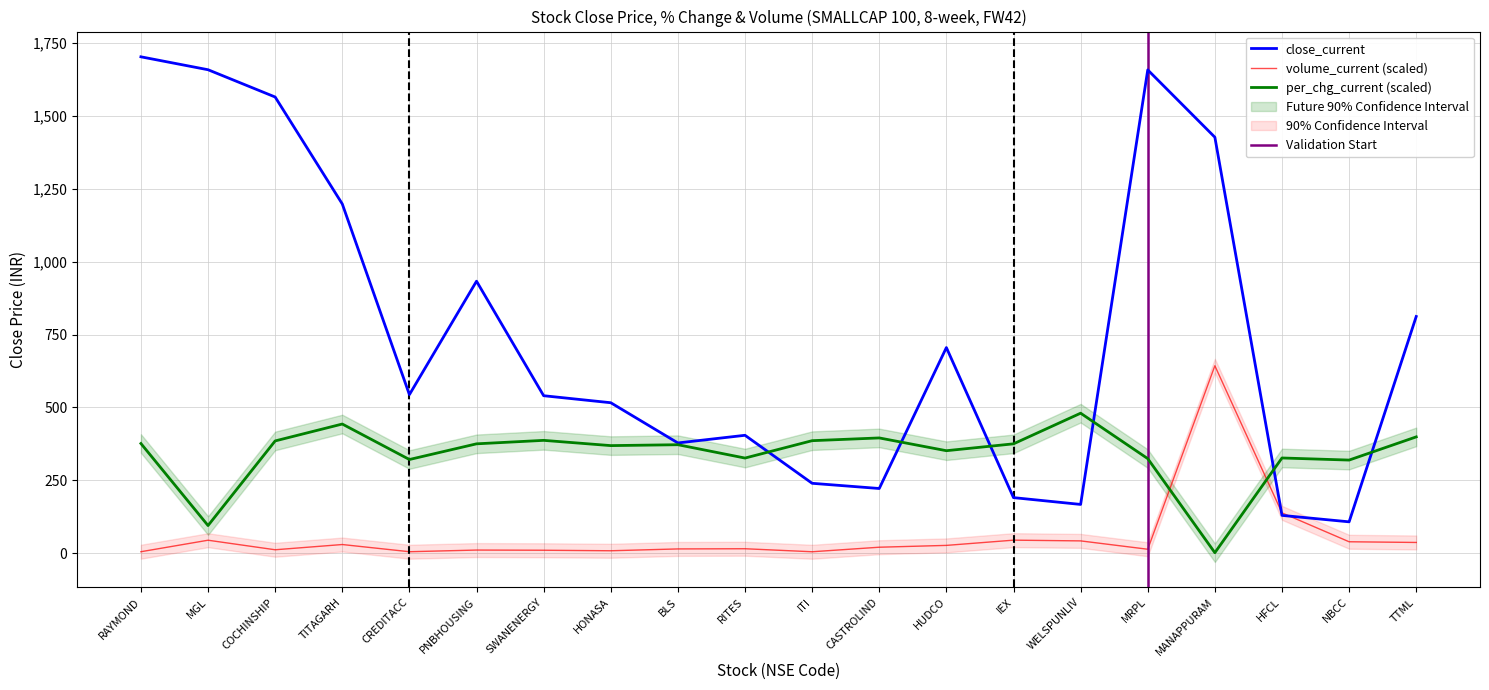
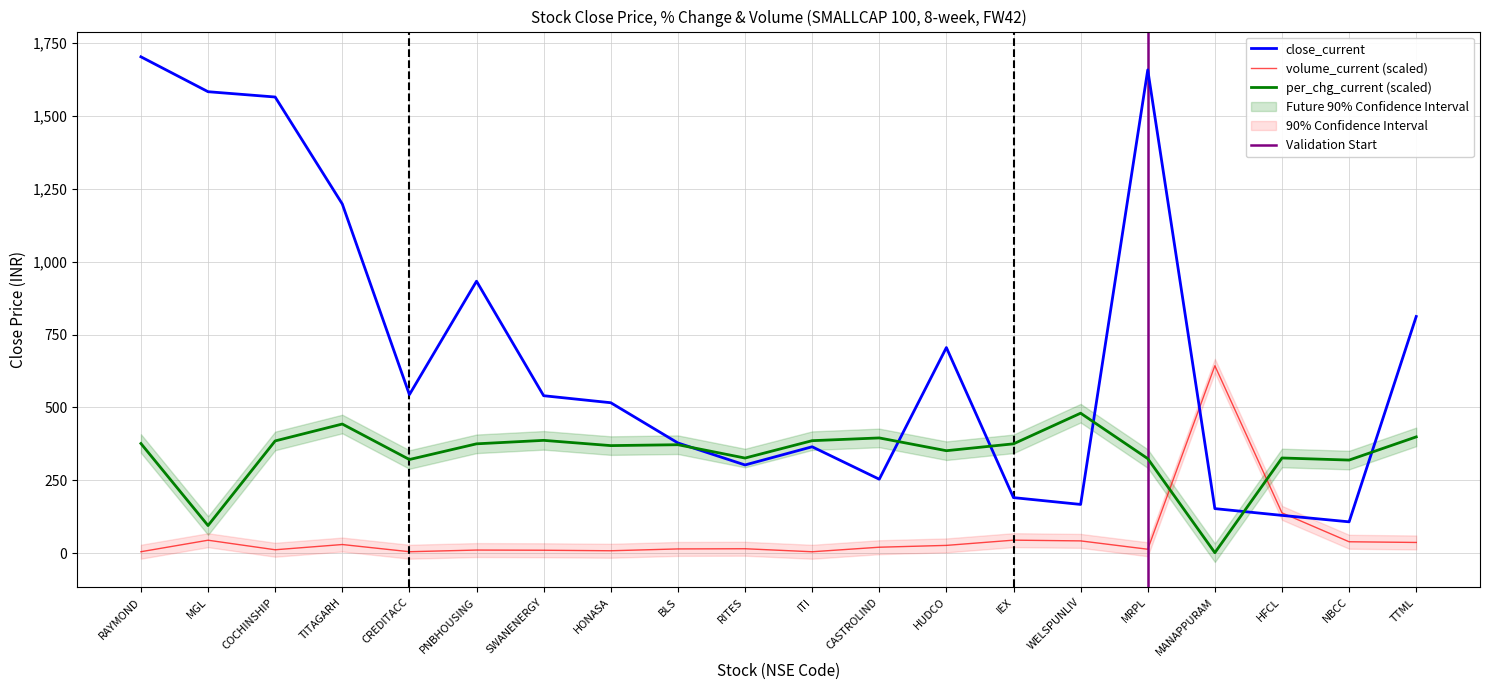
  {
    "close_current": {
      "RAYMOND": "1,700",
-     "MGL": "1,660",
+     "MGL": "1,580",
      "COCHINSHIP": "1,560",
      "TITAGARH": "1,200",
      "CREDITACC": "540",
      "PNBHOUSING": "930",
      "SWANENERGY": "540",
      "HONASA": "520",
-     "RITES": "400",
-     "ITI": "240",
-     "CASTROLIND": "220",
+     "RITES": "300",
+     "ITI": "370",
+     "CASTROLIND": "250",
      "HUDCO": "710",
      "IEX": "190",
      "WELSPUNLIV": "170",
      "MRPL": "1,660",
-     "MANAPPURAM": "1,430",
+     "MANAPPURAM": "150",
      "NBCC": "110",
      "TTML": "810"
    }
  }
